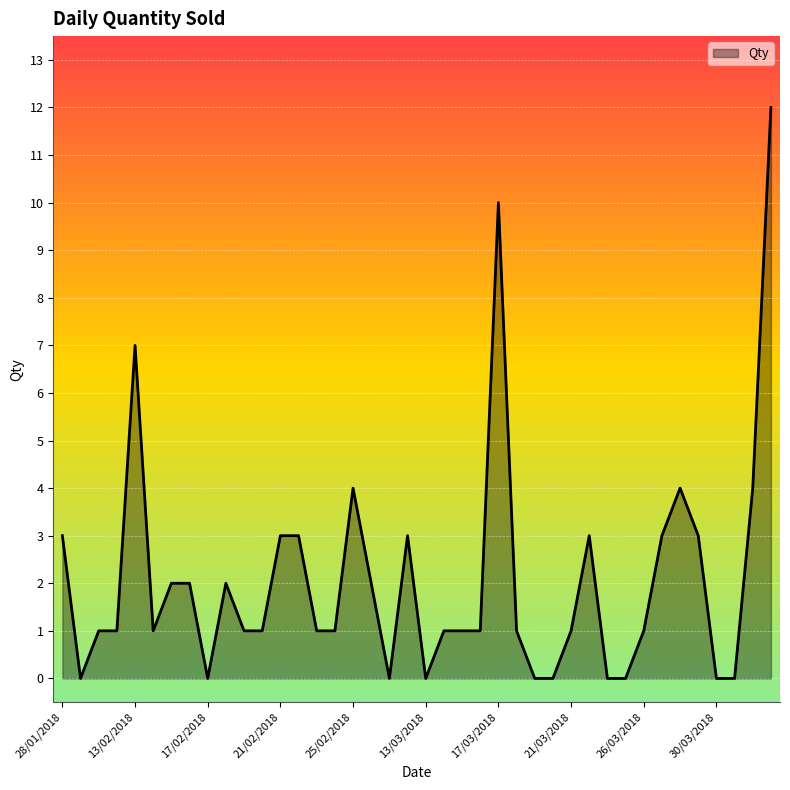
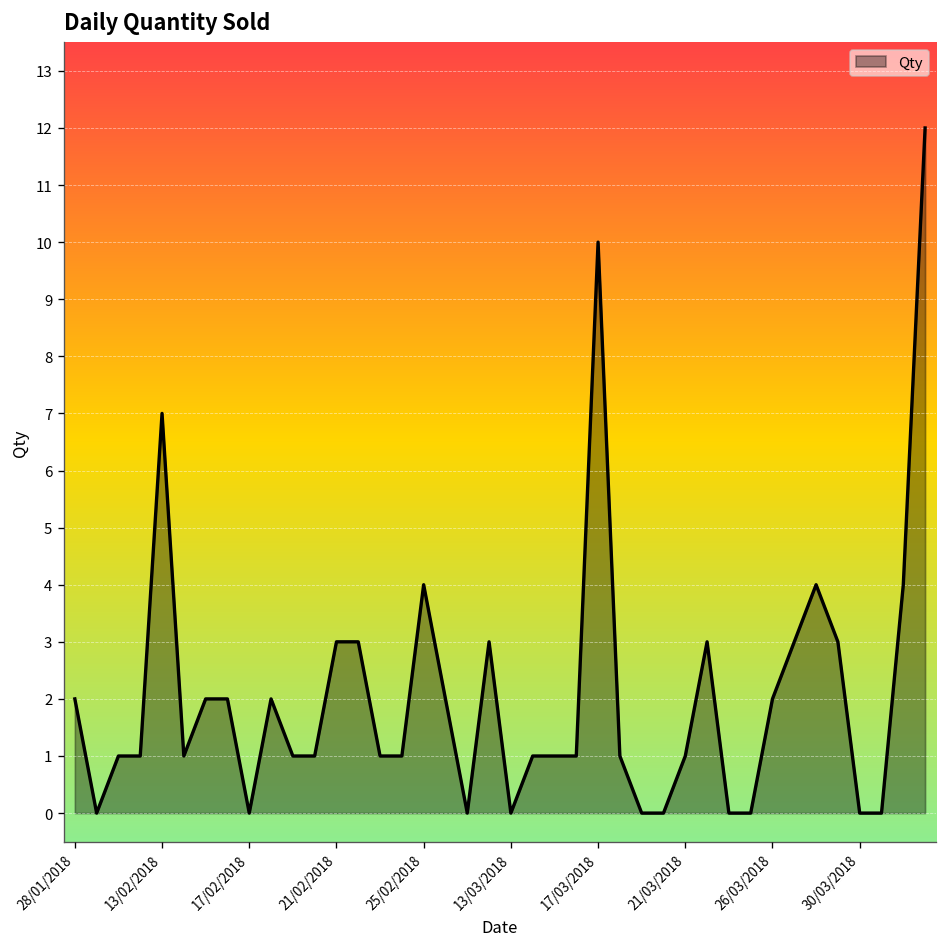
  {
-   "28/01/2018": 3,
+   "28/01/2018": 2,
    "13/02/2018": 7,
    "17/02/2018": 0,
    "21/02/2018": 3,
    "25/02/2018": 4,
    "13/03/2018": 0,
    "17/03/2018": 10,
    "21/03/2018": 1,
-   "26/03/2018": 1,
+   "26/03/2018": 2,
    "30/03/2018": 0
  }
